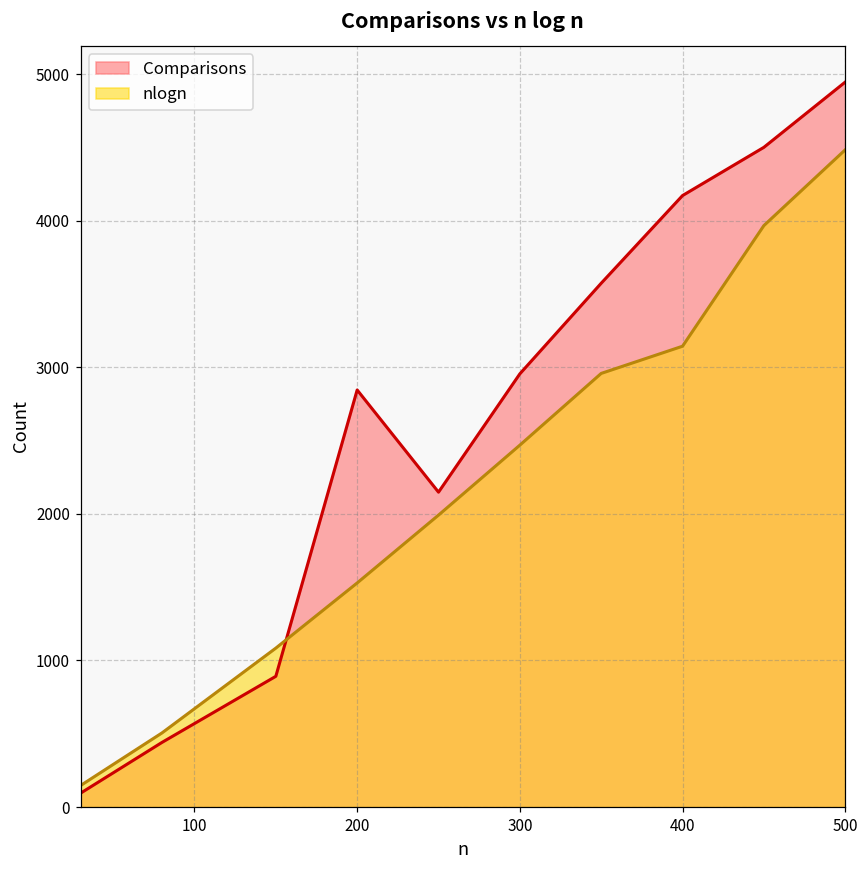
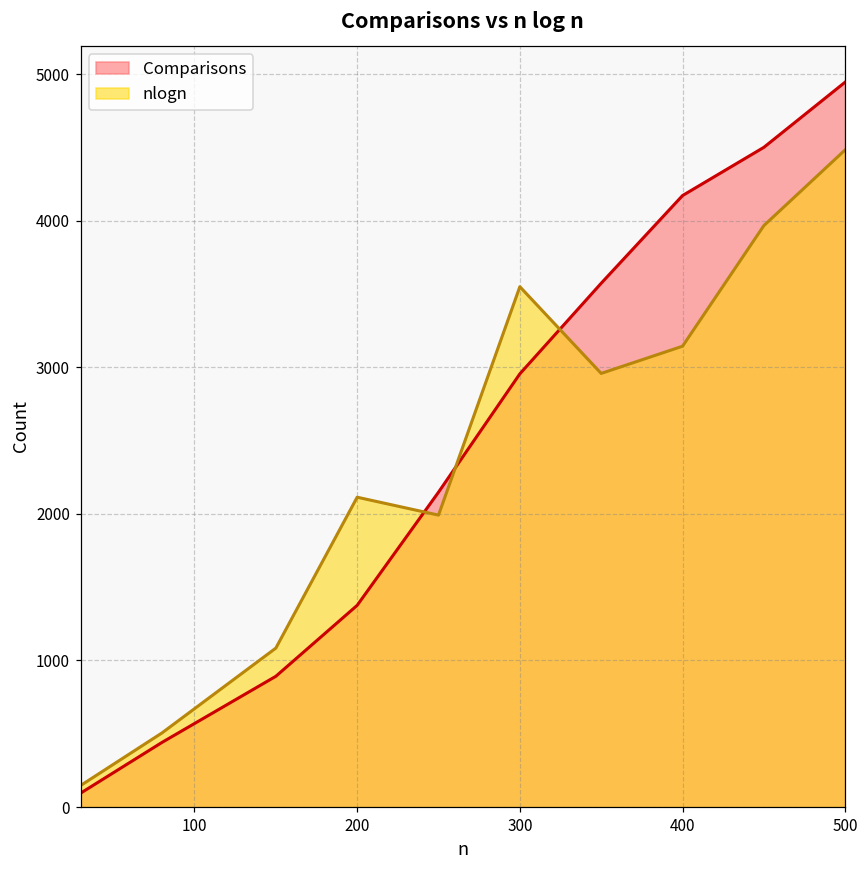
  {
    "Comparisons": {
-     "200": 2850,
+     "200": 1380,
      "300": 2960,
      "400": 4170,
      "500": 4950
    },
    "nlogn": {
-     "200": 1530,
-     "300": 2470,
+     "200": 2110,
+     "300": 3550,
      "400": 3140,
      "500": 4480
    }
  }
